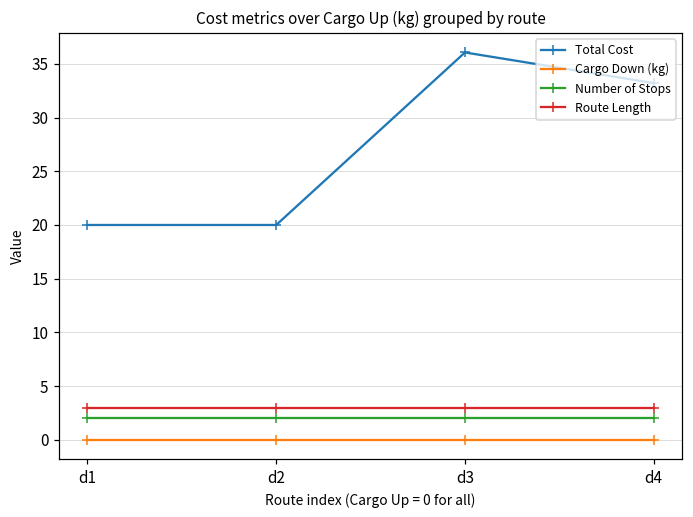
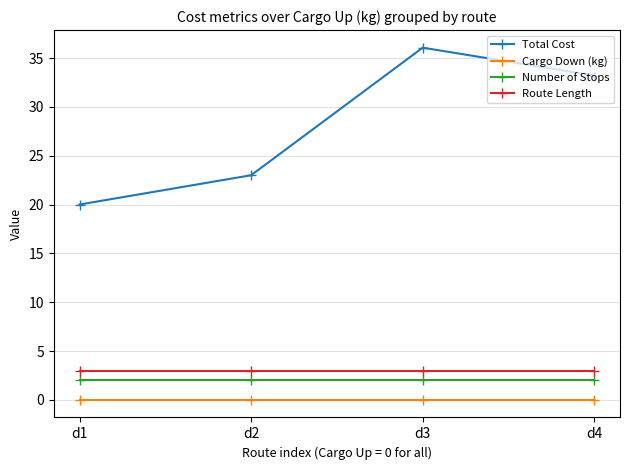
  {
    "Total Cost": {
      "d1": 20,
-     "d2": 20,
+     "d2": 23,
      "d3": 36
    },
    "Cargo Down (kg)": {
      "d1": 0,
      "d2": 0,
      "d3": 0,
      "d4": 0
    },
    "Number of Stops": {
      "d1": 2,
      "d2": 2,
      "d3": 2,
      "d4": 2
    },
    "Route Length": {
      "d1": 3,
      "d2": 3,
      "d3": 3,
      "d4": 3
    }
  }
